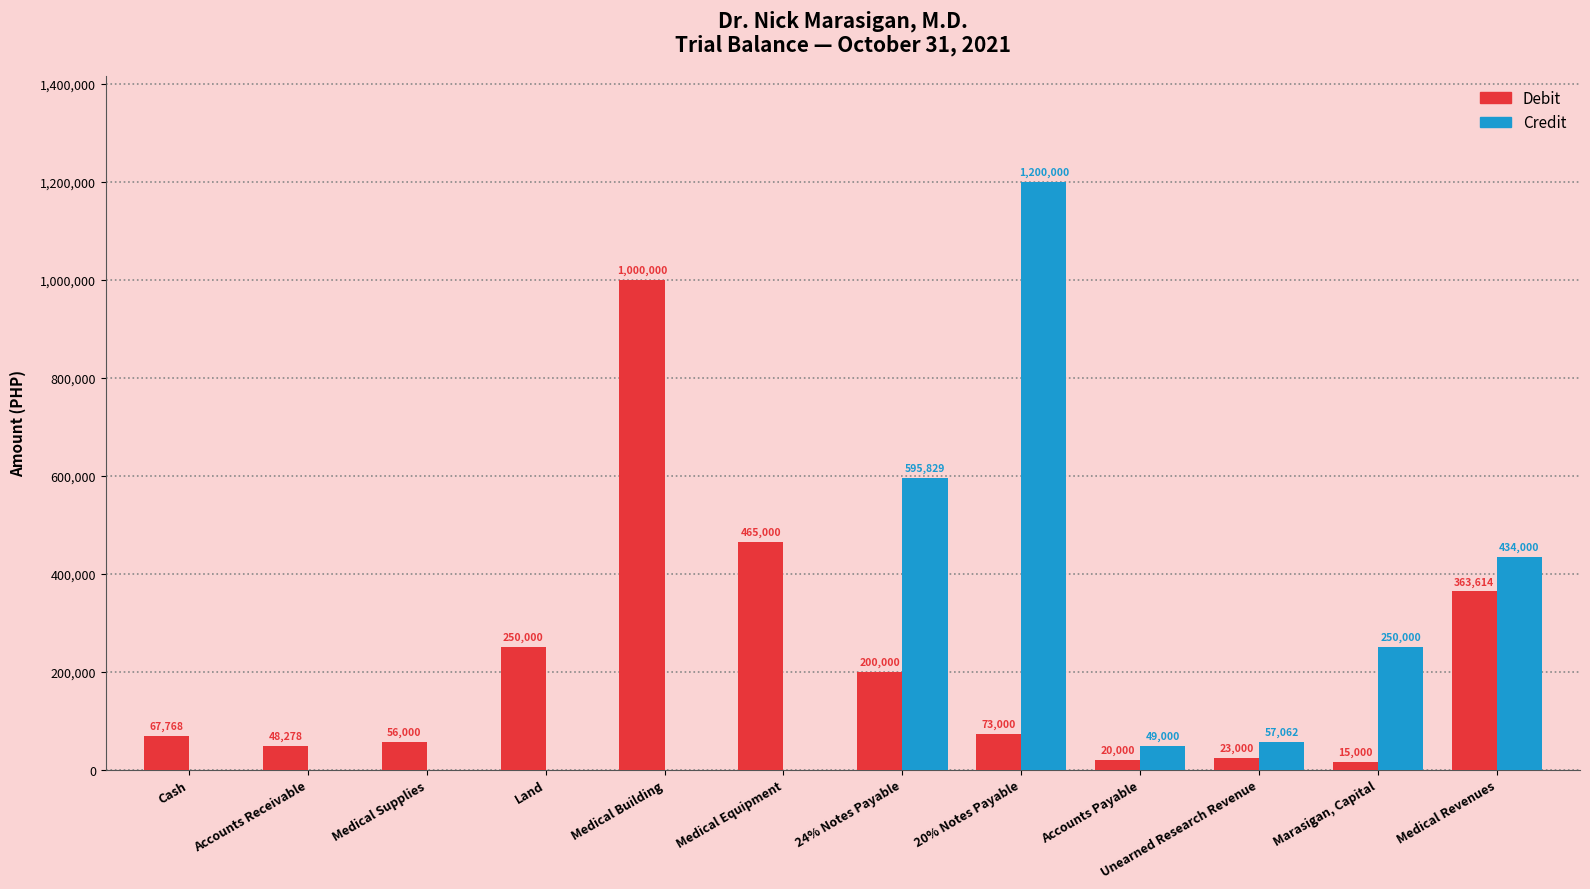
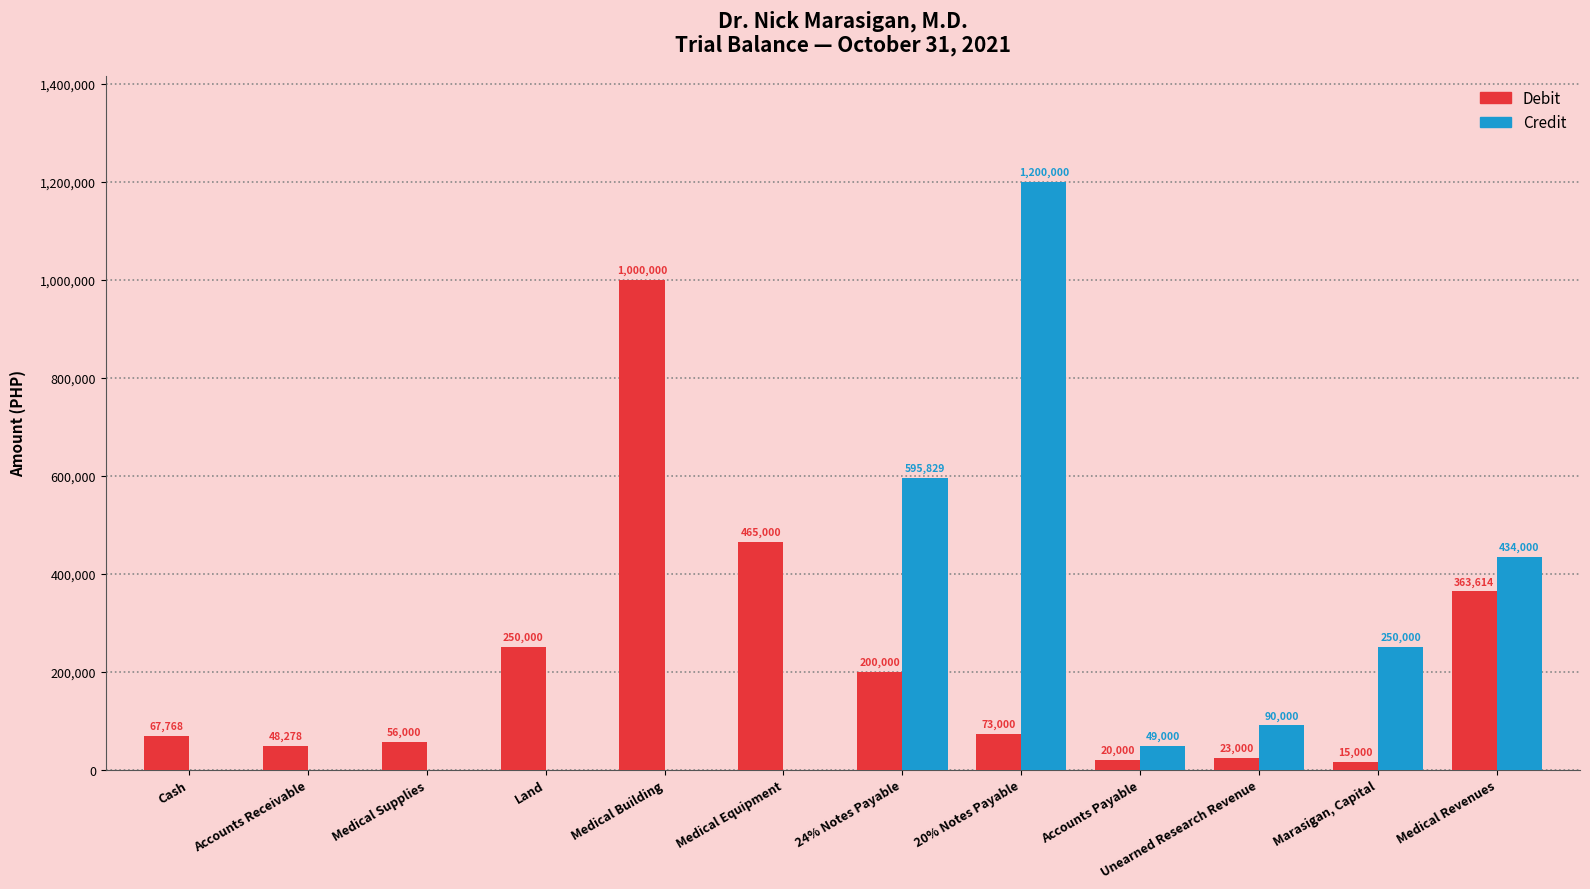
  {
    "Debit": {
      "Cash": "67,768",
      "Accounts Receivable": "48,278",
      "Medical Supplies": "56,000",
      "Land": "250,000",
      "Medical Building": "1,000,000",
      "Medical Equipment": "465,000",
      "24% Notes Payable": "200,000",
      "20% Notes Payable": "73,000",
      "Accounts Payable": "20,000",
      "Unearned Research Revenue": "23,000",
      "Marasigan, Capital": "15,000",
      "Medical Revenues": "363,614"
    },
    "Credit": {
      "24% Notes Payable": "595,829",
      "20% Notes Payable": "1,200,000",
      "Accounts Payable": "49,000",
-     "Unearned Research Revenue": "57,062",
+     "Unearned Research Revenue": "90,000",
      "Marasigan, Capital": "250,000",
      "Medical Revenues": "434,000"
    }
  }
